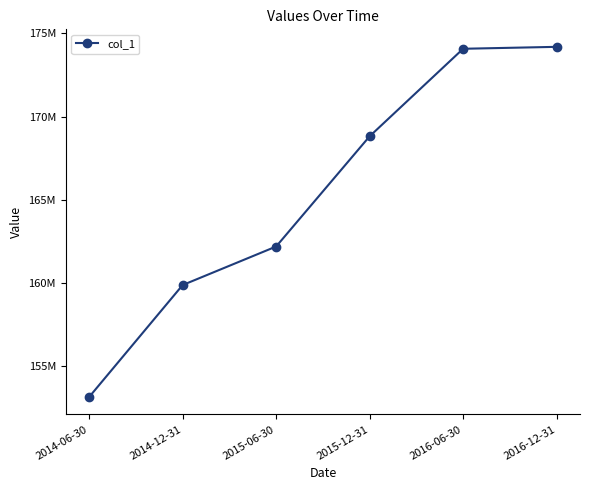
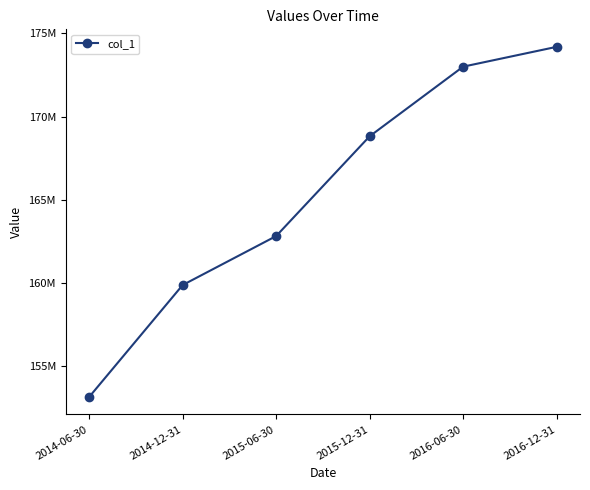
  {
    "2014-06-30": 153100000,
    "2014-12-31": 159900000,
-   "2015-06-30": 162200000,
+   "2015-06-30": 162800000,
    "2015-12-31": 168800000,
-   "2016-06-30": 174100000,
+   "2016-06-30": 173000000,
    "2016-12-31": 174200000
  }
